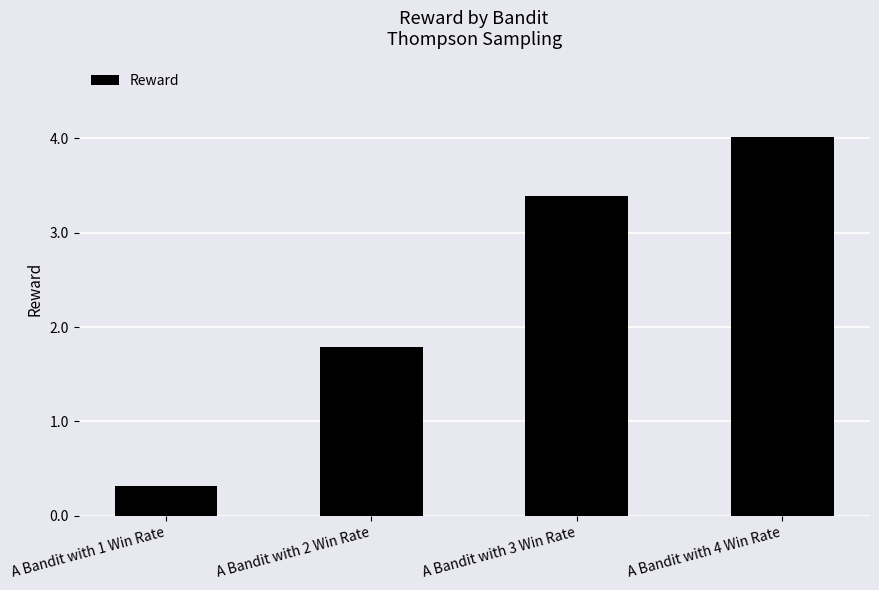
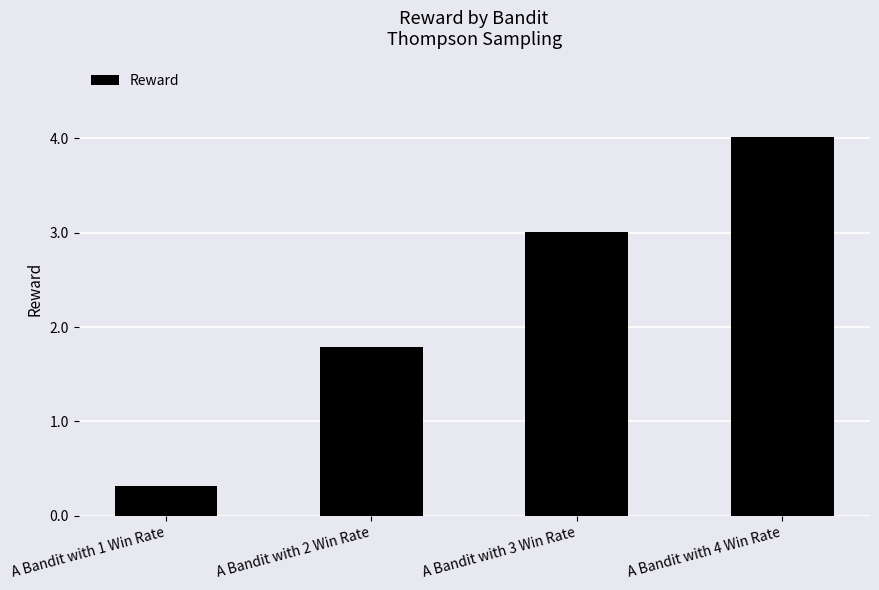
  {
    "A Bandit with 1 Win Rate": 0.3,
    "A Bandit with 2 Win Rate": 1.8,
-   "A Bandit with 3 Win Rate": 3.4,
+   "A Bandit with 3 Win Rate": 3.0,
    "A Bandit with 4 Win Rate": 4.0
  }
